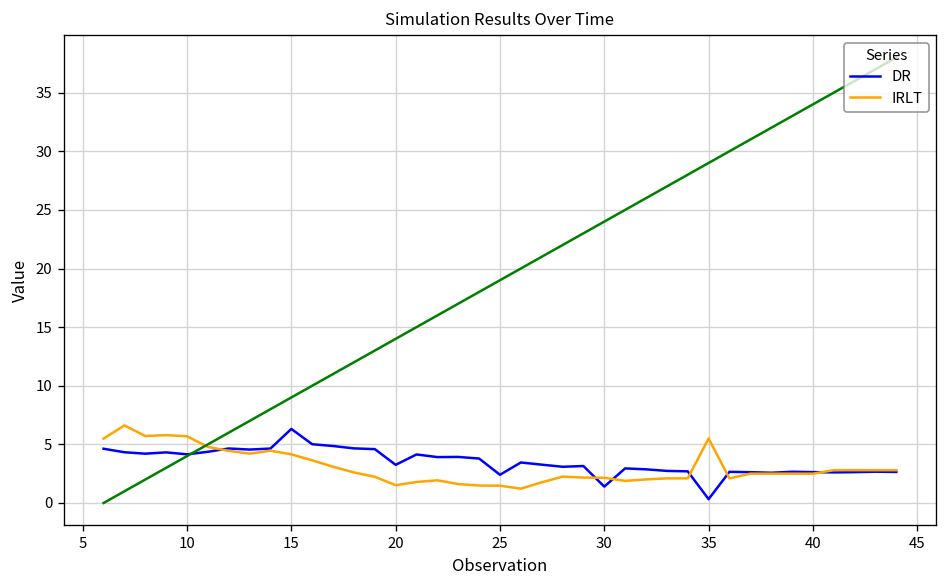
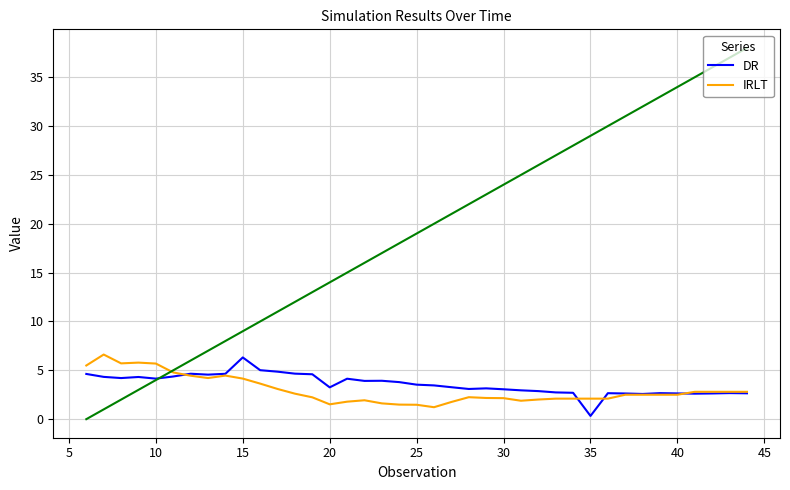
  {
    "DR": {
      "15": 6,
      "20": 3,
-     "25": 2,
-     "30": 1,
+     "25": 4,
+     "30": 3,
      "35": 0
    },
    "IRLT": {
      "10": 6,
      "15": 4,
      "20": 2,
      "25": 1,
      "30": 2,
-     "35": 6
+     "35": 2
    }
  }
